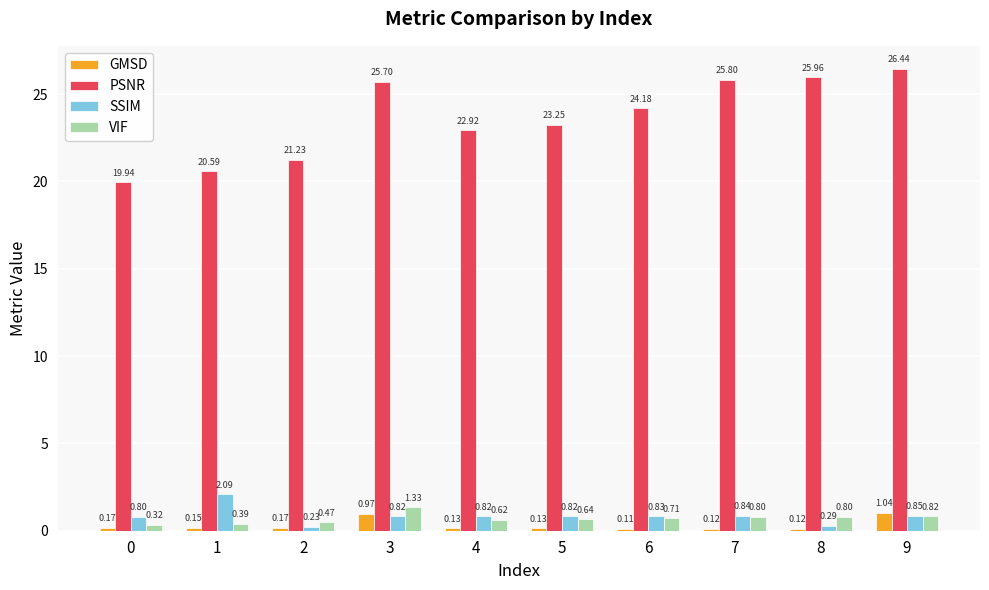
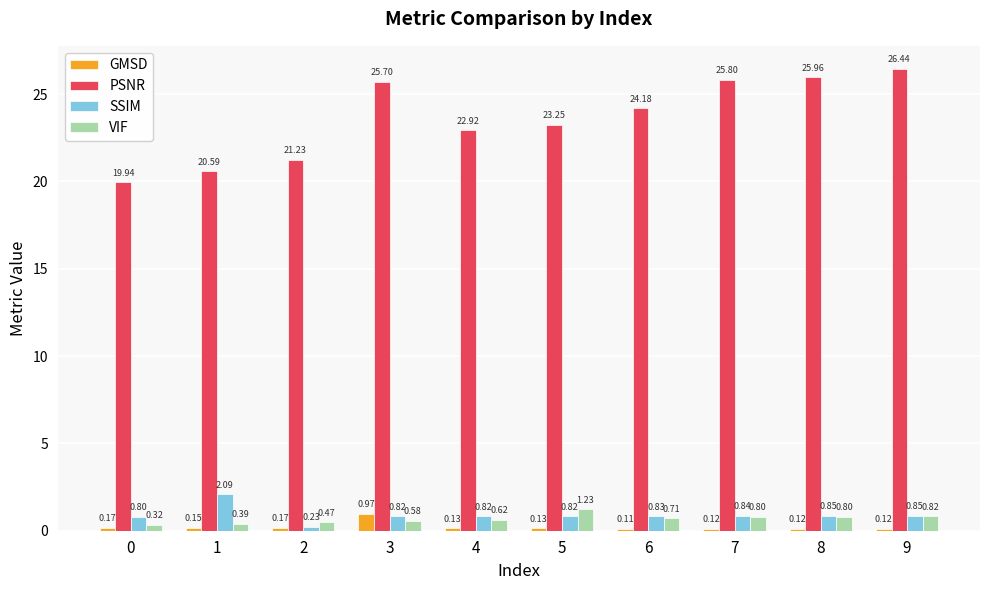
  {
    "GMSD": {
      "0": 0.17,
      "1": 0.15,
      "2": 0.17,
      "3": 0.97,
      "4": 0.13,
      "5": 0.13,
      "6": 0.11,
      "7": 0.12,
      "8": 0.12,
-     "9": 1.04
+     "9": 0.12
    },
    "PSNR": {
      "0": 19.94,
      "1": 20.59,
      "2": 21.23,
      "3": 25.70,
      "4": 22.92,
      "5": 23.25,
      "6": 24.18,
      "7": 25.80,
      "8": 25.96,
      "9": 26.44
    },
    "SSIM": {
      "0": 0.80,
      "1": 2.09,
      "2": 0.23,
      "3": 0.82,
      "4": 0.82,
      "5": 0.82,
      "6": 0.83,
      "7": 0.84,
-     "8": 0.29,
+     "8": 0.85,
      "9": 0.85
    },
    "VIF": {
      "0": 0.32,
      "1": 0.39,
      "2": 0.47,
-     "3": 1.33,
+     "3": 0.58,
      "4": 0.62,
-     "5": 0.64,
+     "5": 1.23,
      "6": 0.71,
      "7": 0.80,
      "8": 0.80,
      "9": 0.82
    }
  }
